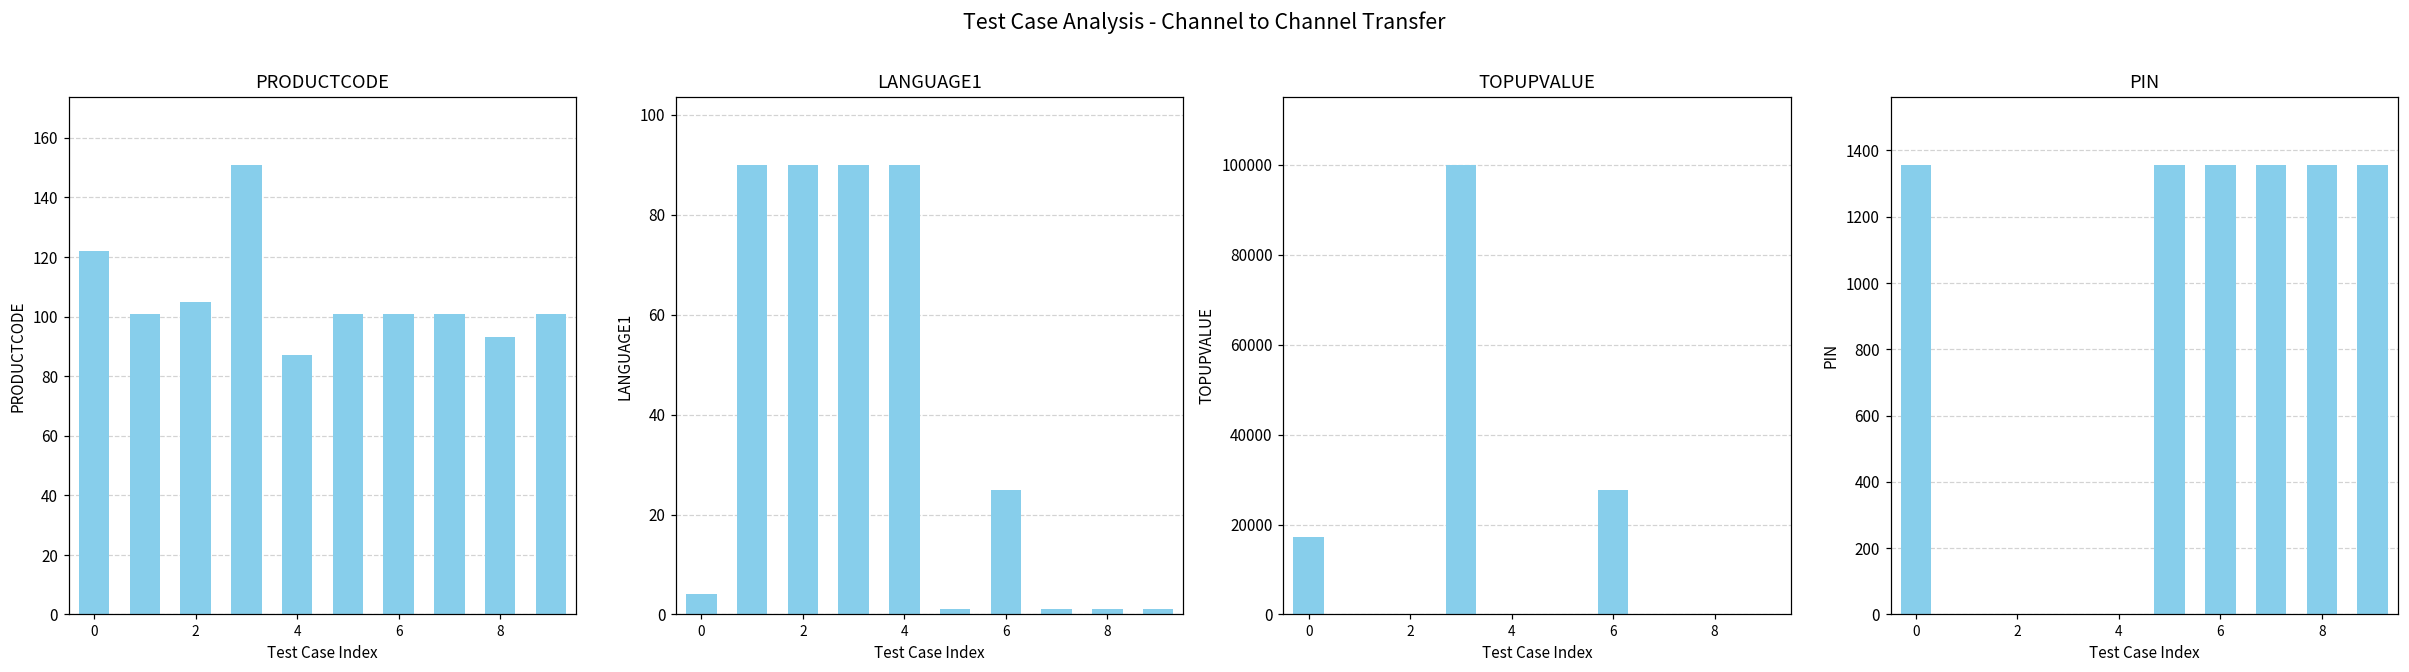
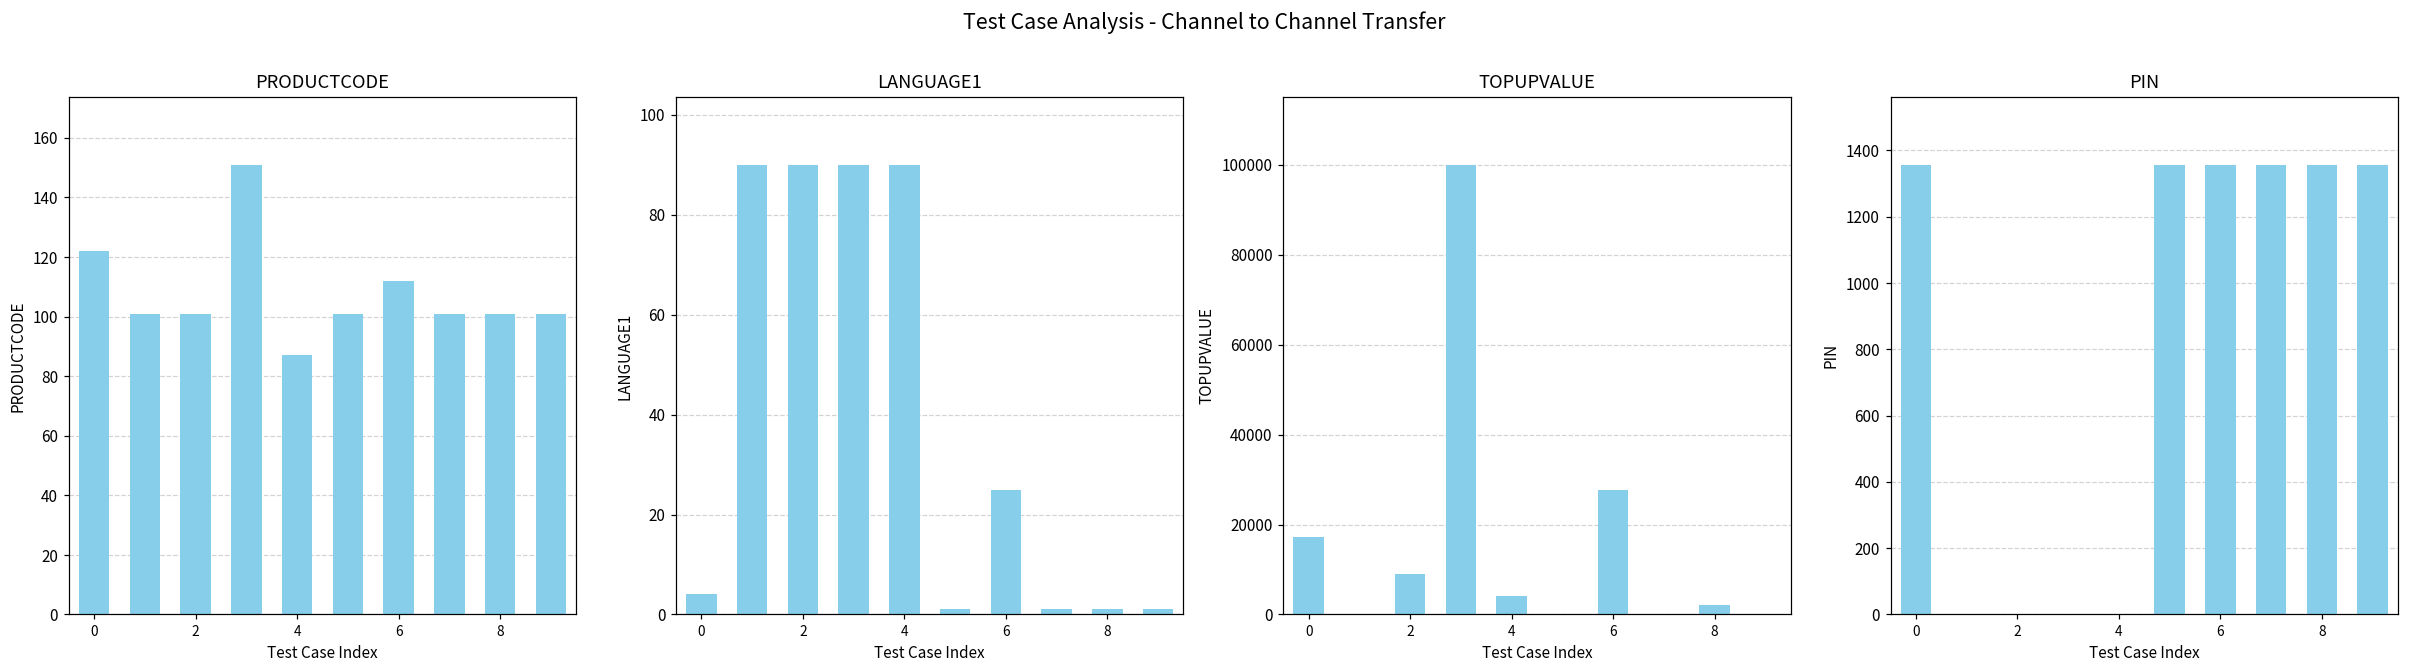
  {
    "PRODUCTCODE": {
      "0": 122,
-     "2": 105,
+     "2": 101,
      "4": 87,
-     "6": 101,
-     "8": 93
+     "6": 112,
+     "8": 101
    },
    "LANGUAGE1": {
      "0": 4,
      "2": 90,
      "4": 90,
      "6": 25,
      "8": 1
    },
    "TOPUPVALUE": {
      "0": 17000,
-     "2": 0,
-     "4": 0,
+     "2": 9000,
+     "4": 4000,
      "6": 28000,
-     "8": 0
+     "8": 2000
    },
    "PIN": {
      "0": 1360,
      "2": 0,
      "4": 0,
      "6": 1360,
      "8": 1360
    }
  }
